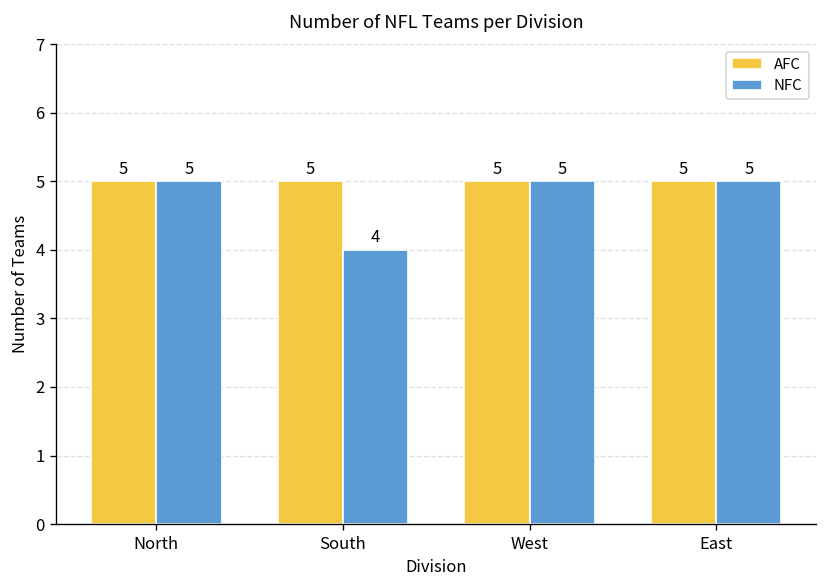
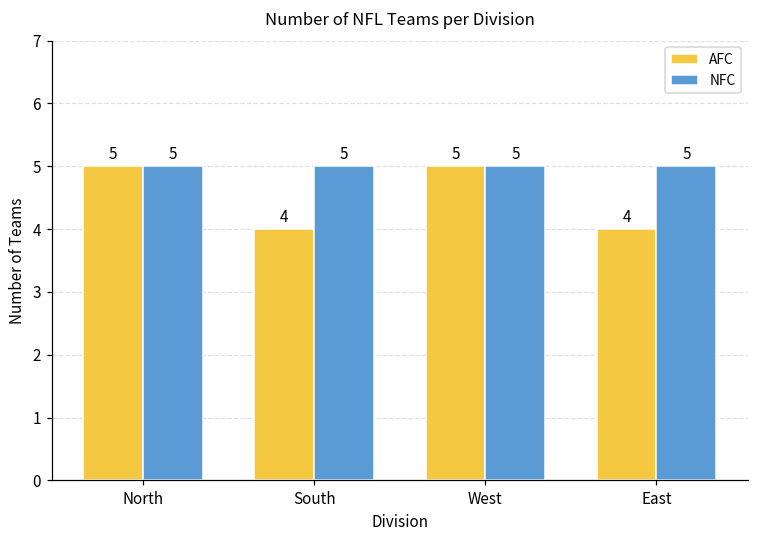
  {
    "AFC": {
      "North": 5,
-     "South": 5,
+     "South": 4,
      "West": 5,
-     "East": 5
+     "East": 4
    },
    "NFC": {
      "North": 5,
-     "South": 4,
+     "South": 5,
      "West": 5,
      "East": 5
    }
  }
